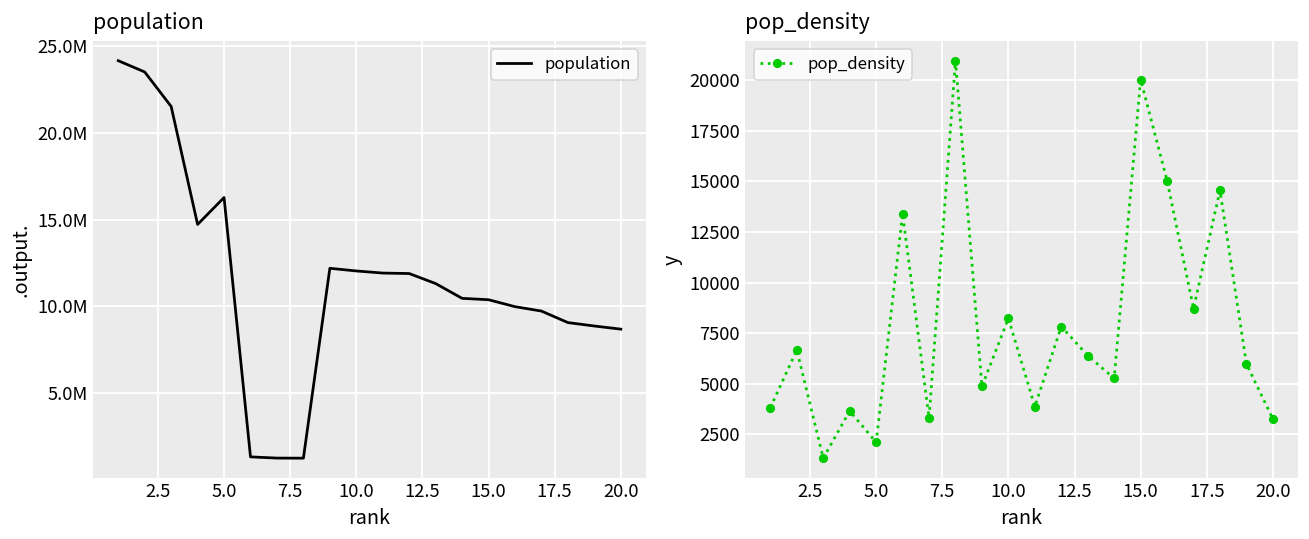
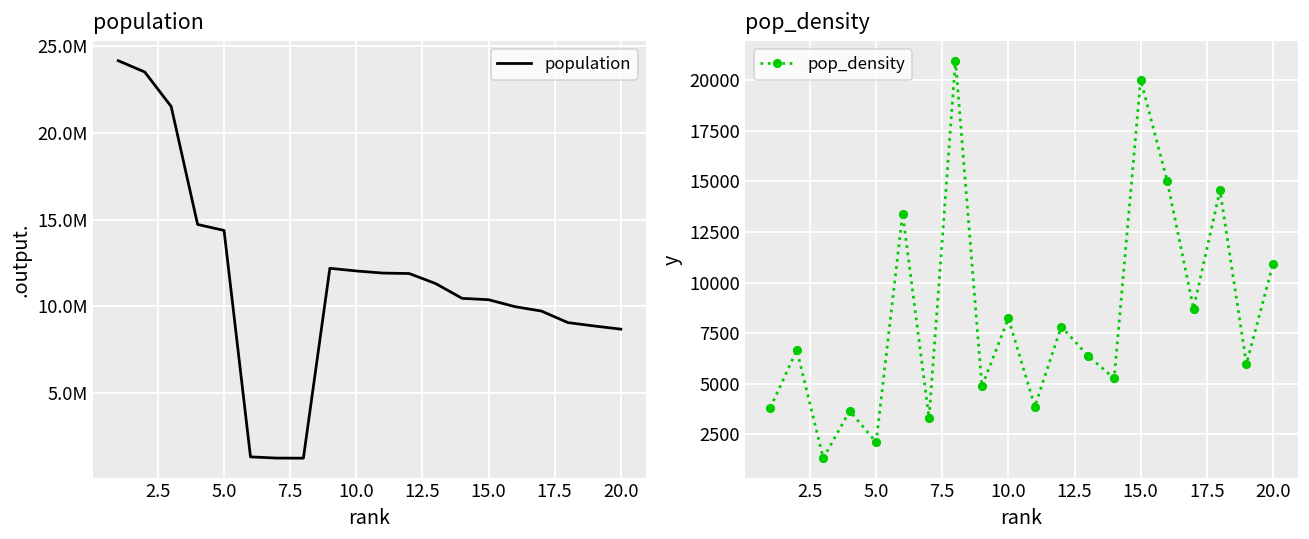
  {
    "population": {
-     "5.0": 16300000,
+     "5.0": 14400000,
      "10.0": 12000000,
      "15.0": 10400000,
      "20.0": 8700000
    },
    "pop_density": {
      "5.0": 2100,
      "10.0": 8200,
      "15.0": 20000,
-     "20.0": 3300
+     "20.0": 10900
    }
  }
